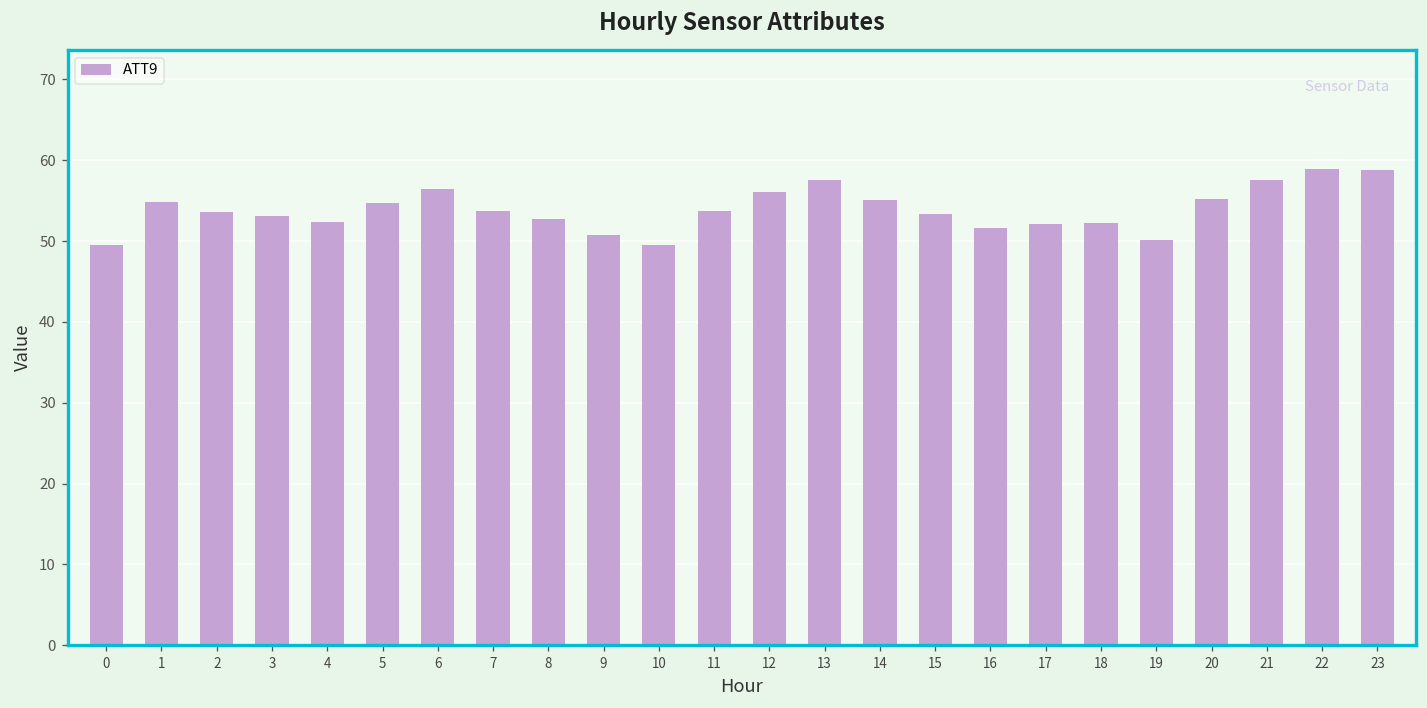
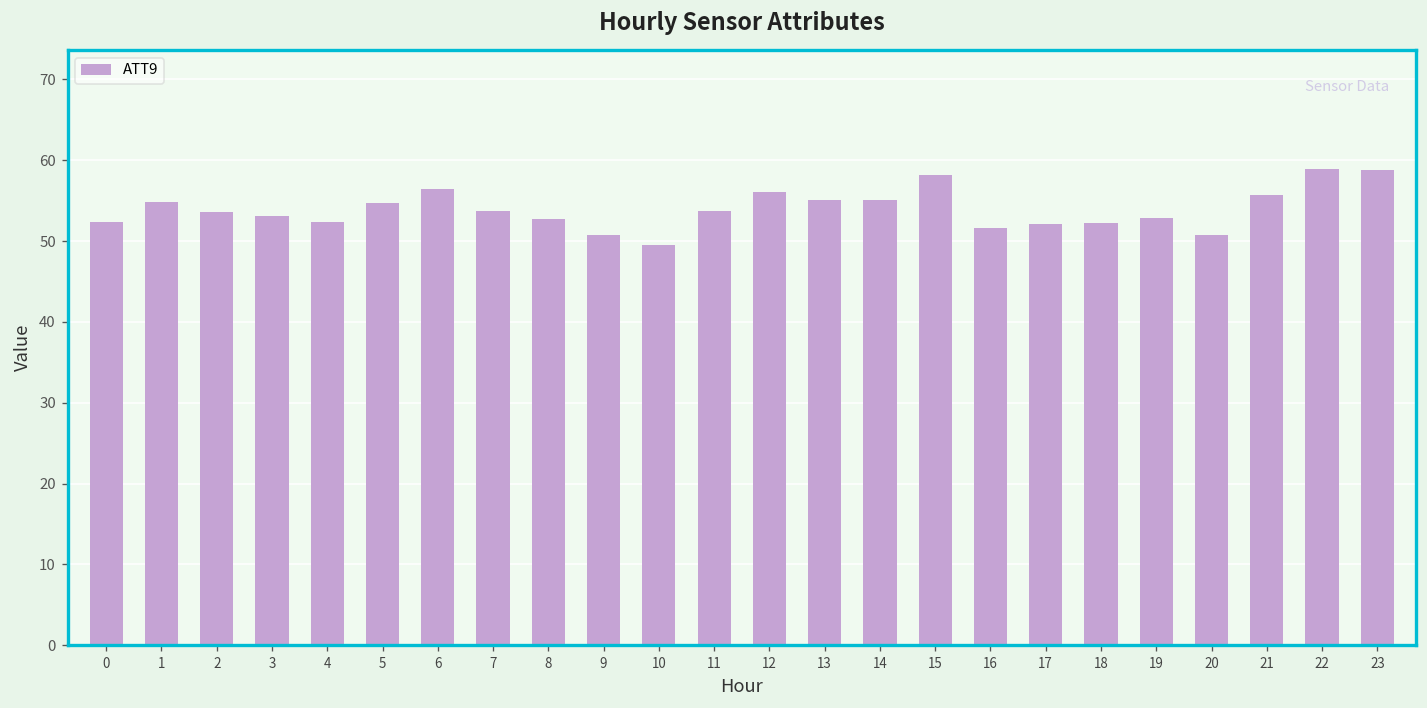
  {
-   "0": 50,
+   "0": 52,
    "1": 55,
    "2": 54,
    "3": 53,
    "4": 52,
    "5": 55,
    "6": 56,
    "7": 54,
    "8": 53,
    "9": 51,
    "10": 49,
    "11": 54,
    "12": 56,
-   "13": 58,
+   "13": 55,
    "14": 55,
-   "15": 53,
+   "15": 58,
    "16": 52,
    "17": 52,
    "18": 52,
-   "19": 50,
-   "20": 55,
-   "21": 58,
+   "19": 53,
+   "20": 51,
+   "21": 56,
    "22": 59,
    "23": 59
  }
